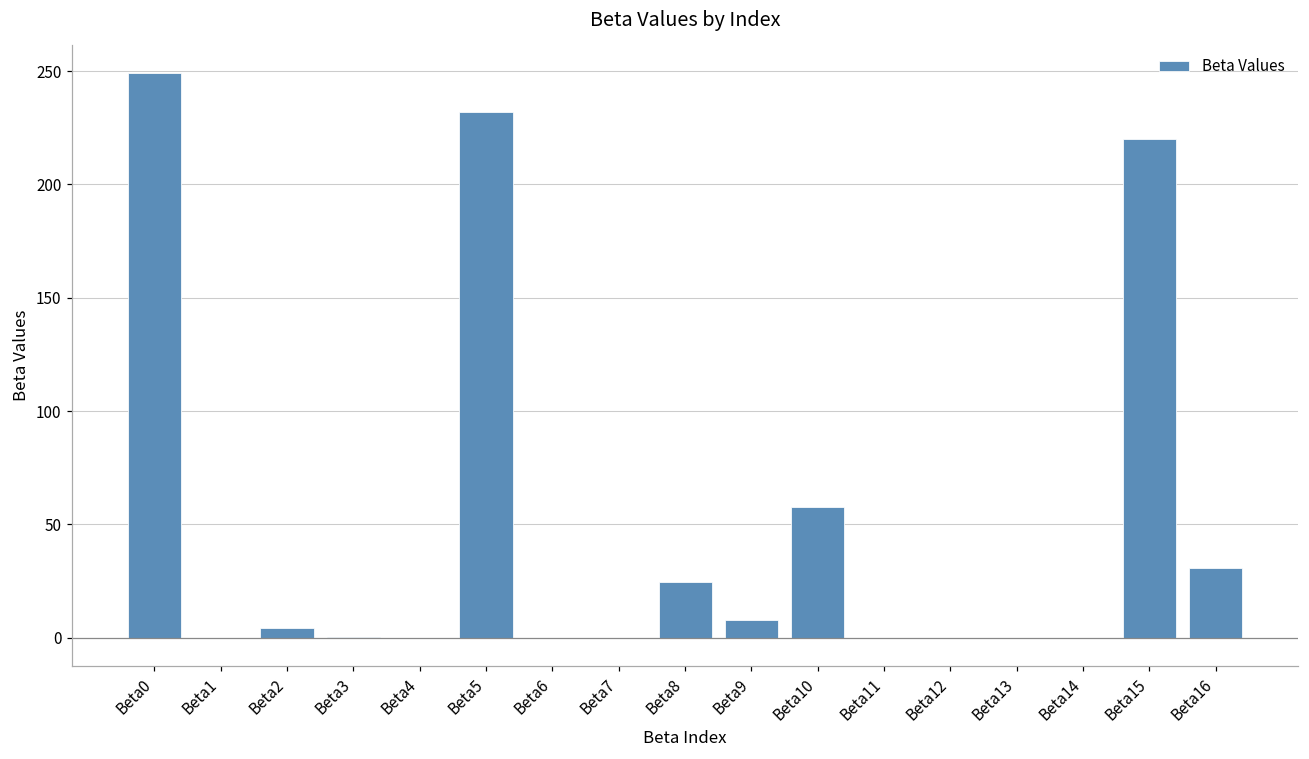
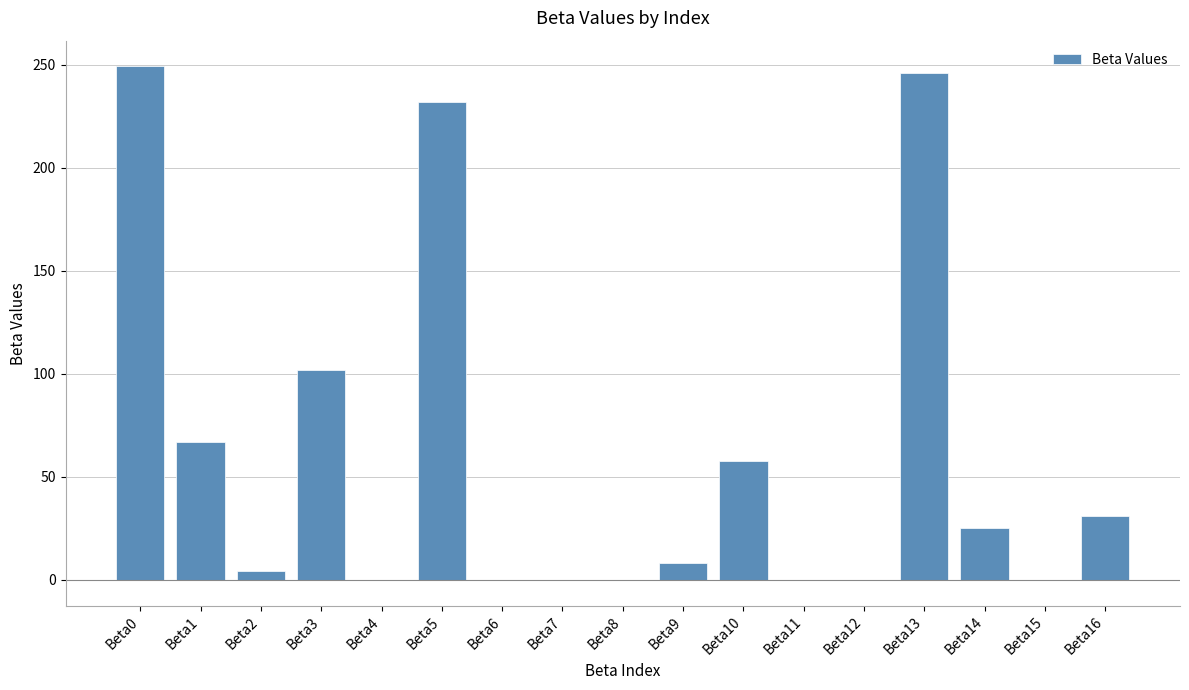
  {
    "Beta0": 249,
-   "Beta1": 0,
+   "Beta1": 67,
    "Beta2": 4,
-   "Beta3": 0,
+   "Beta3": 102,
    "Beta5": 232,
-   "Beta8": 25,
+   "Beta8": 0,
    "Beta9": 8,
    "Beta10": 58,
-   "Beta13": 0,
-   "Beta14": 0,
-   "Beta15": 220,
+   "Beta13": 246,
+   "Beta14": 25,
+   "Beta15": 0,
    "Beta16": 31
  }
